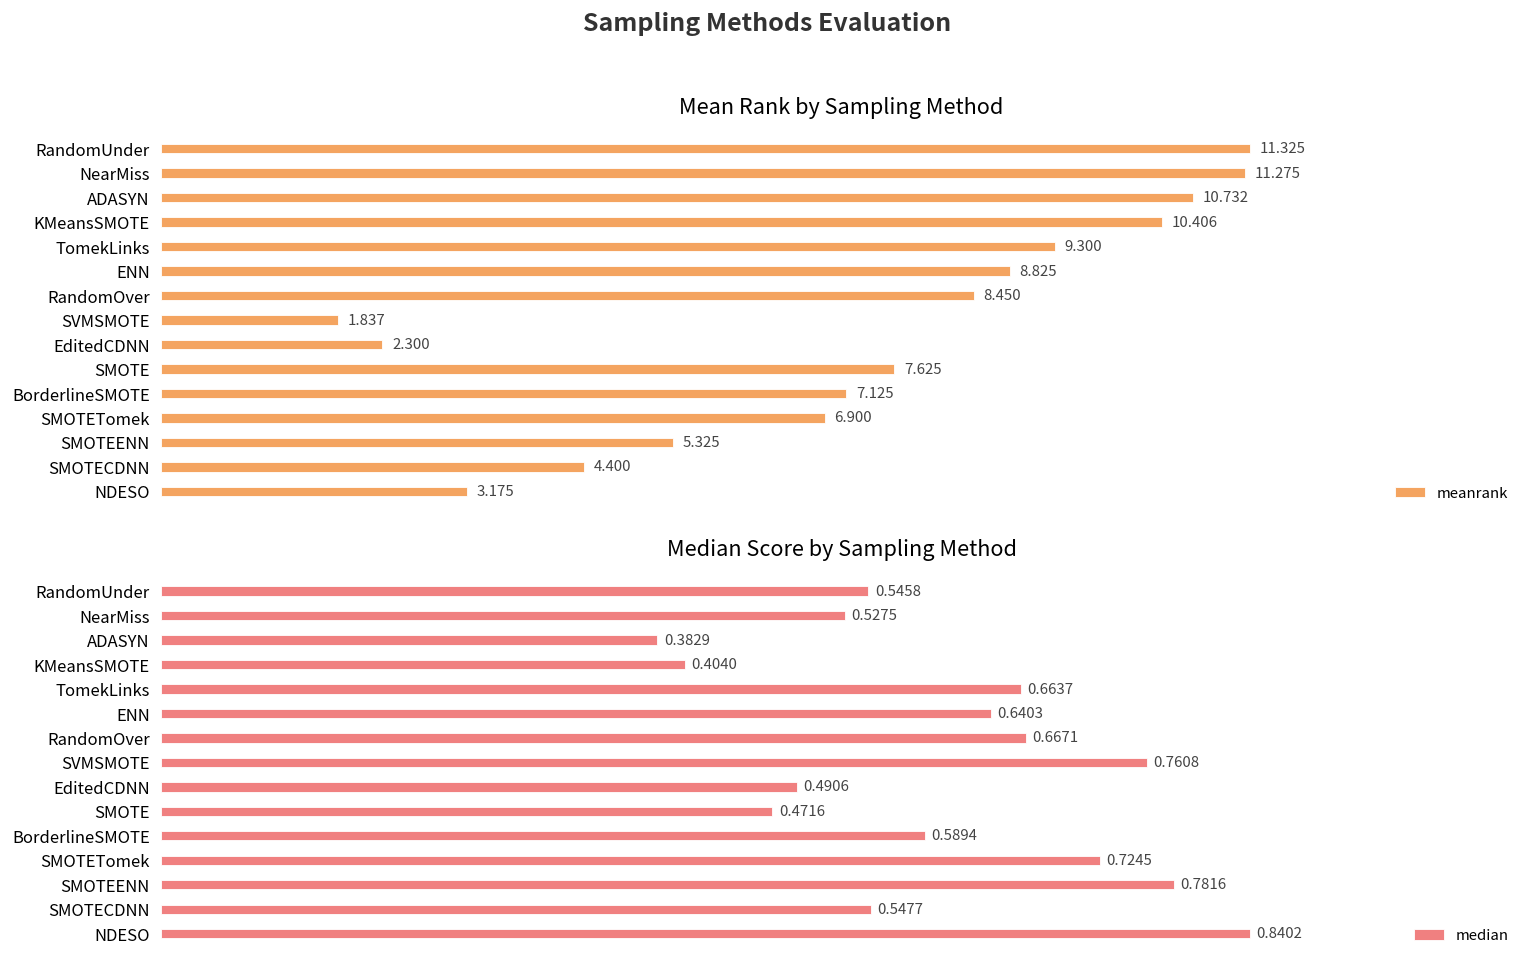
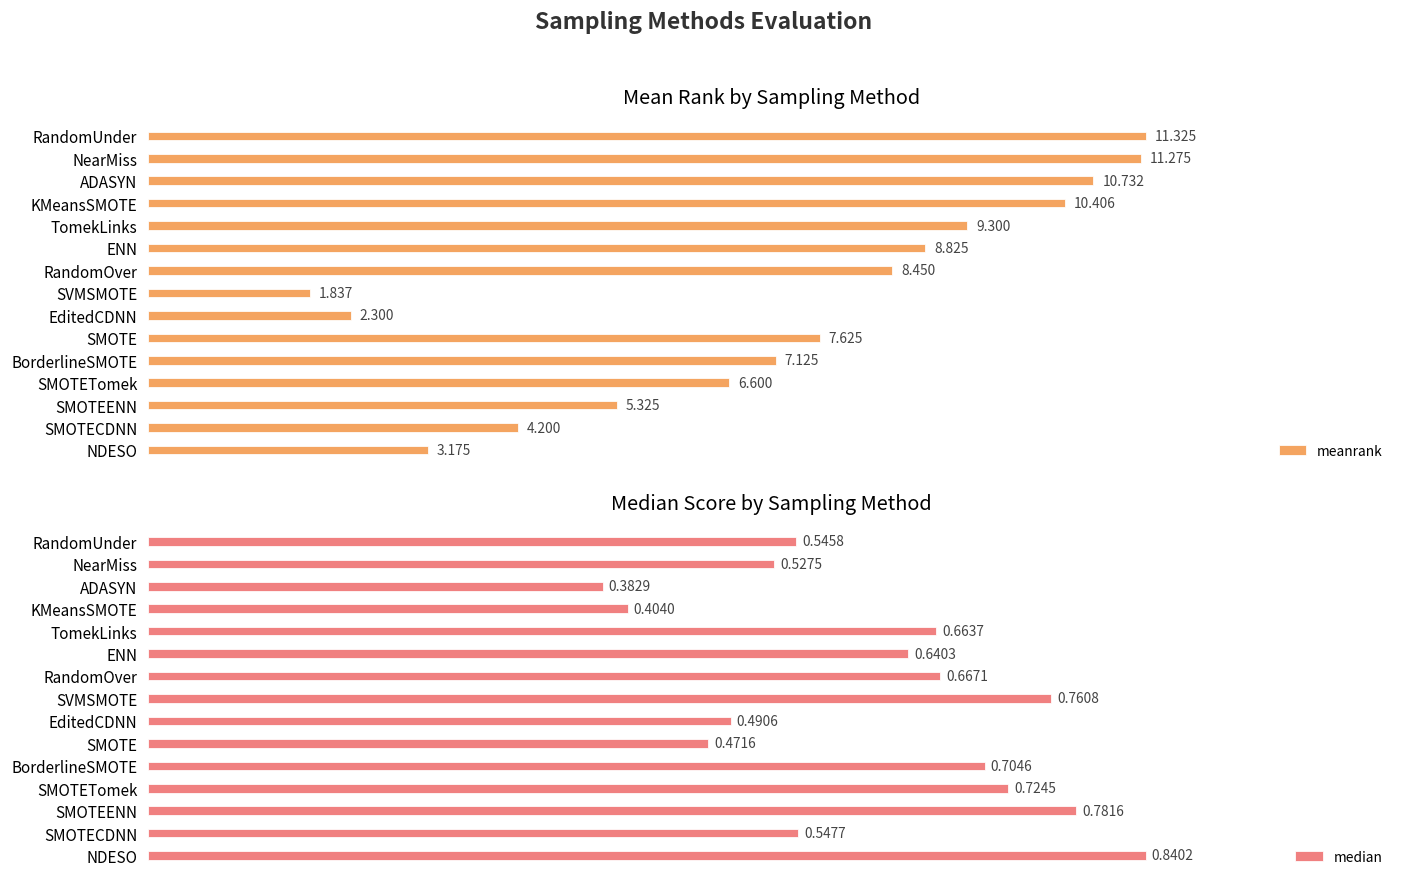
  {
    "Mean Rank by Sampling Method": {
      "RandomUnder": 11.325,
      "NearMiss": 11.275,
      "ADASYN": 10.732,
      "KMeansSMOTE": 10.406,
      "TomekLinks": 9.300,
      "ENN": 8.825,
      "RandomOver": 8.450,
      "SVMSMOTE": 1.837,
      "EditedCDNN": 2.300,
      "SMOTE": 7.625,
      "BorderlineSMOTE": 7.125,
-     "SMOTETomek": 6.900,
+     "SMOTETomek": 6.600,
      "SMOTEENN": 5.325,
-     "SMOTECDNN": 4.400,
+     "SMOTECDNN": 4.200,
      "NDESO": 3.175
    },
    "Median Score by Sampling Method": {
      "RandomUnder": 0.5458,
      "NearMiss": 0.5275,
      "ADASYN": 0.3829,
      "KMeansSMOTE": 0.4040,
      "TomekLinks": 0.6637,
      "ENN": 0.6403,
      "RandomOver": 0.6671,
      "SVMSMOTE": 0.7608,
      "EditedCDNN": 0.4906,
      "SMOTE": 0.4716,
-     "BorderlineSMOTE": 0.5894,
+     "BorderlineSMOTE": 0.7046,
      "SMOTETomek": 0.7245,
      "SMOTEENN": 0.7816,
      "SMOTECDNN": 0.5477,
      "NDESO": 0.8402
    }
  }
